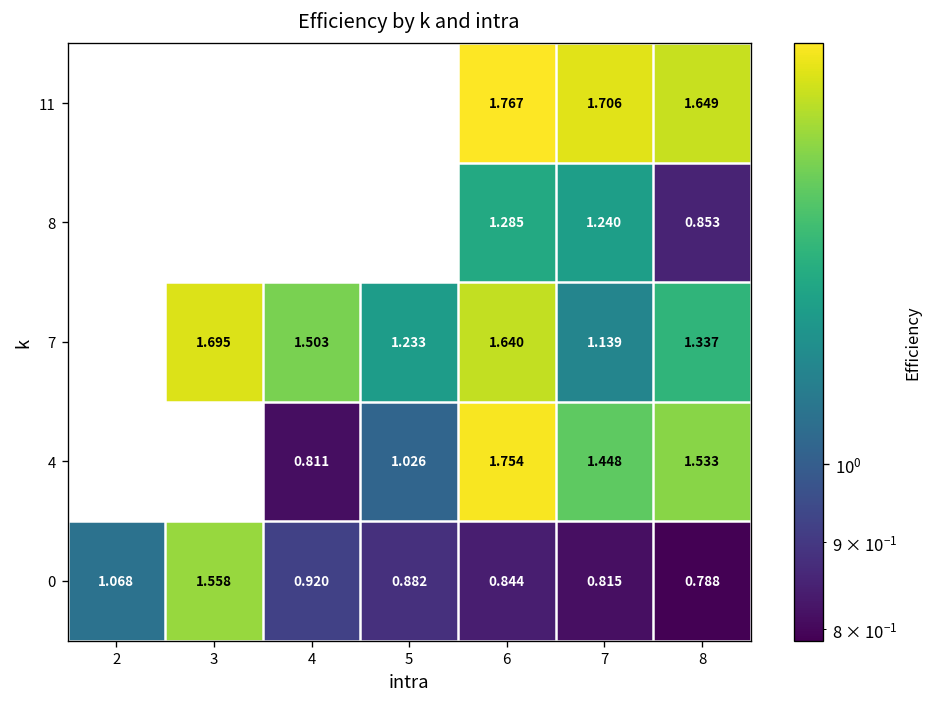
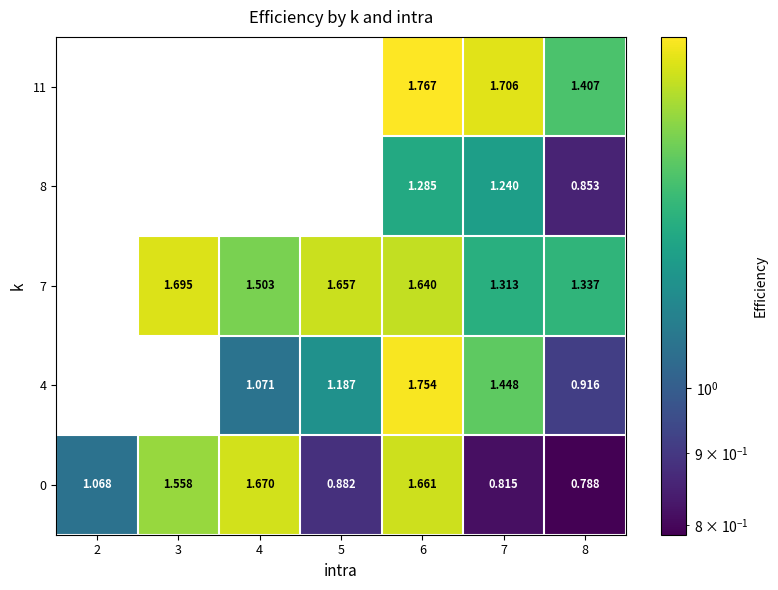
  {
    "11": {
      "6": 1.767,
      "7": 1.706,
-     "8": 1.649
+     "8": 1.407
    },
    "8": {
      "6": 1.285,
      "7": 1.240,
      "8": 0.853
    },
    "7": {
      "3": 1.695,
      "4": 1.503,
-     "5": 1.233,
+     "5": 1.657,
      "6": 1.640,
-     "7": 1.139,
+     "7": 1.313,
      "8": 1.337
    },
    "4": {
-     "4": 0.811,
-     "5": 1.026,
+     "4": 1.071,
+     "5": 1.187,
      "6": 1.754,
      "7": 1.448,
-     "8": 1.533
+     "8": 0.916
    },
    "0": {
      "2": 1.068,
      "3": 1.558,
-     "4": 0.920,
+     "4": 1.670,
      "5": 0.882,
-     "6": 0.844,
+     "6": 1.661,
      "7": 0.815,
      "8": 0.788
    }
  }
